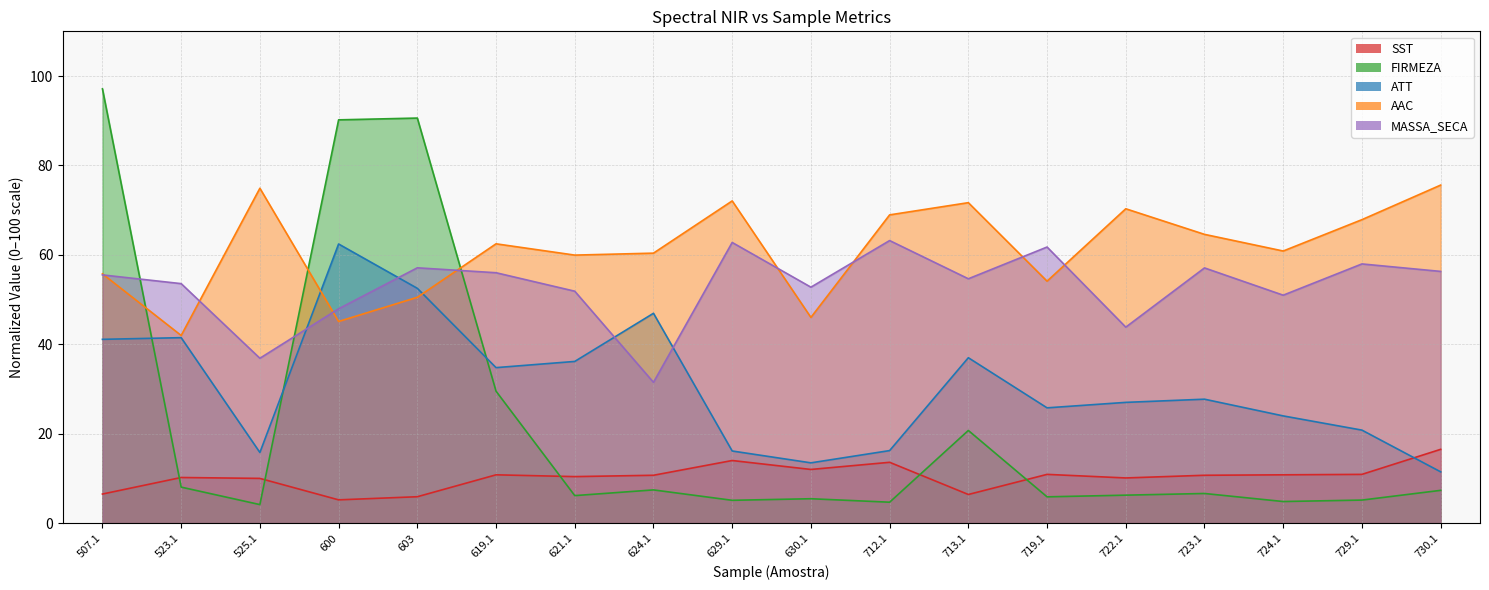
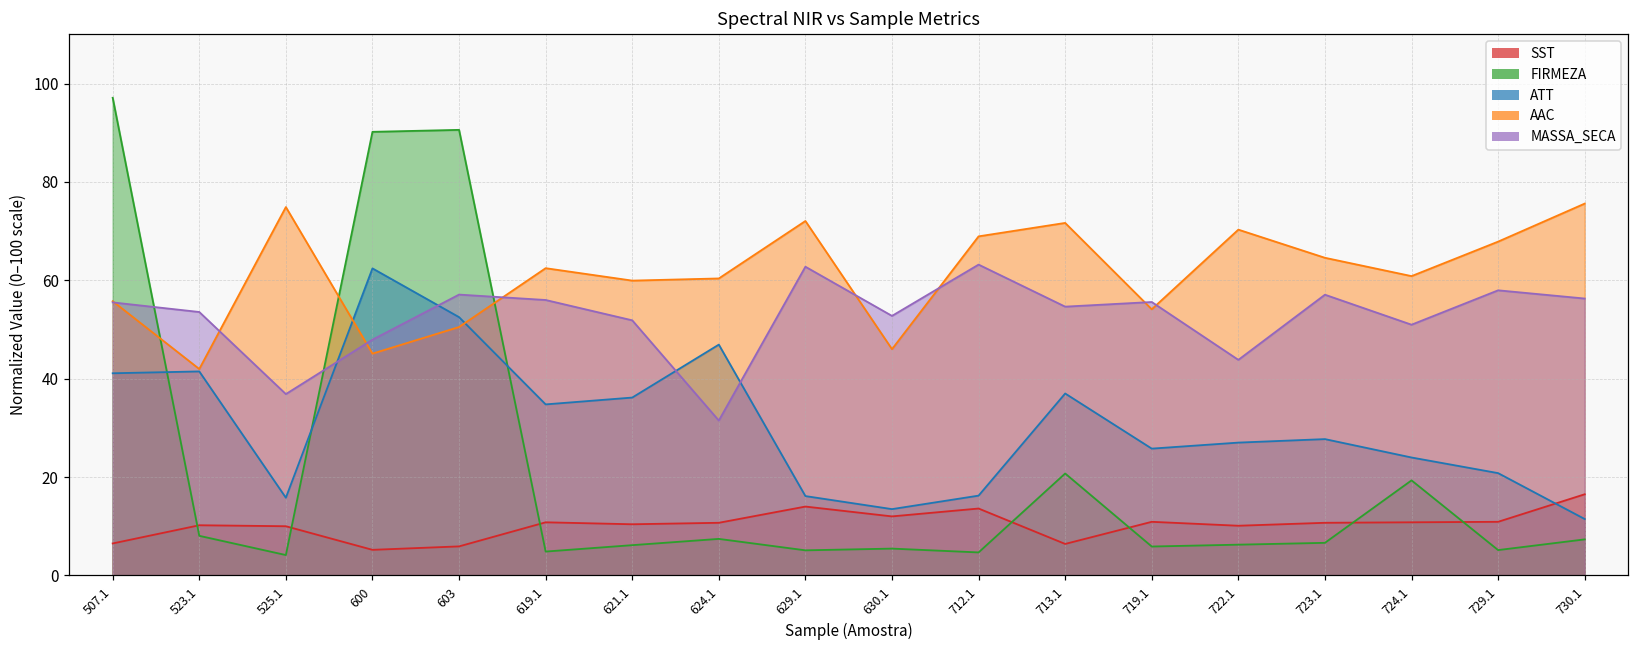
  {
    "SST": {
      "507.1": 7,
      "523.1": 10,
      "525.1": 10,
      "600": 5,
      "603": 6,
      "619.1": 11,
      "621.1": 10,
      "624.1": 11,
      "629.1": 14,
      "630.1": 12,
      "712.1": 14,
      "713.1": 6,
      "719.1": 11,
      "722.1": 10,
      "723.1": 11,
      "724.1": 11,
      "729.1": 11,
      "730.1": 17
    },
    "FIRMEZA": {
      "507.1": 97,
      "523.1": 8,
      "525.1": 4,
      "600": 90,
      "603": 91,
-     "619.1": 30,
+     "619.1": 5,
      "621.1": 6,
      "624.1": 7,
      "629.1": 5,
      "630.1": 5,
      "712.1": 5,
      "713.1": 21,
      "719.1": 6,
      "722.1": 6,
      "723.1": 7,
-     "724.1": 5,
+     "724.1": 19,
      "729.1": 5,
      "730.1": 7
    },
    "ATT": {
      "507.1": 41,
      "525.1": 16,
      "600": 62,
      "603": 53,
      "619.1": 35,
      "621.1": 36,
      "624.1": 47,
      "629.1": 16,
      "630.1": 13,
      "712.1": 16,
      "713.1": 37,
      "719.1": 26,
      "722.1": 27,
      "723.1": 28,
      "724.1": 24,
      "729.1": 21,
      "730.1": 11
    },
    "AAC": {
      "525.1": 75,
      "600": 45,
      "603": 51,
      "619.1": 62,
      "621.1": 60,
      "624.1": 60,
      "629.1": 72,
      "630.1": 46,
      "712.1": 69,
      "713.1": 72,
      "719.1": 54,
      "722.1": 70,
      "723.1": 65,
      "724.1": 61,
      "729.1": 68,
      "730.1": 76
    },
    "MASSA_SECA": {
      "523.1": 54,
      "525.1": 37,
      "600": 48,
      "603": 57,
      "619.1": 56,
      "621.1": 52,
      "624.1": 31,
      "629.1": 63,
      "630.1": 53,
      "712.1": 63,
      "713.1": 55,
-     "719.1": 62,
+     "719.1": 56,
      "722.1": 44,
      "723.1": 57,
      "724.1": 51,
      "729.1": 58,
      "730.1": 56
    }
  }
